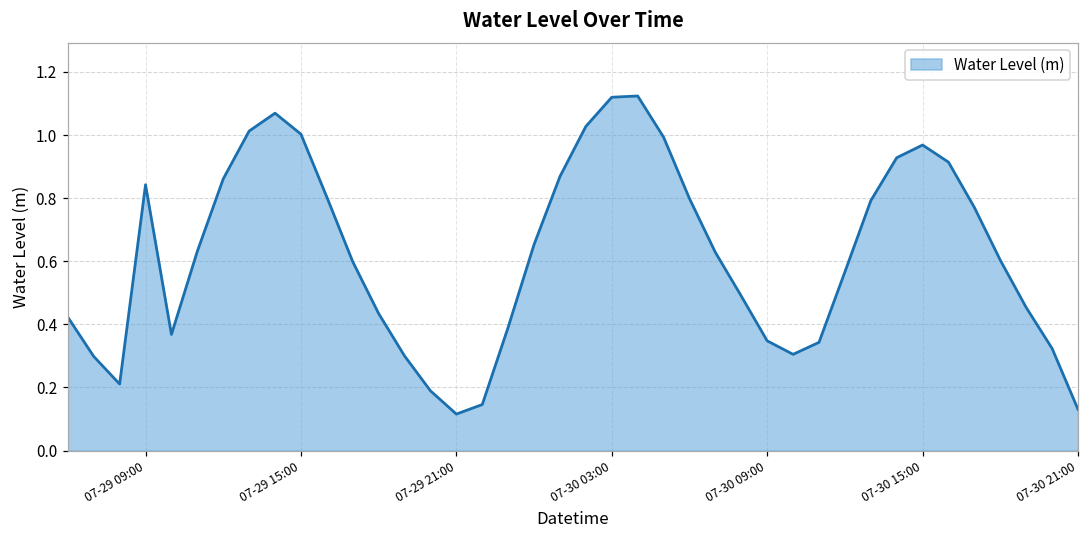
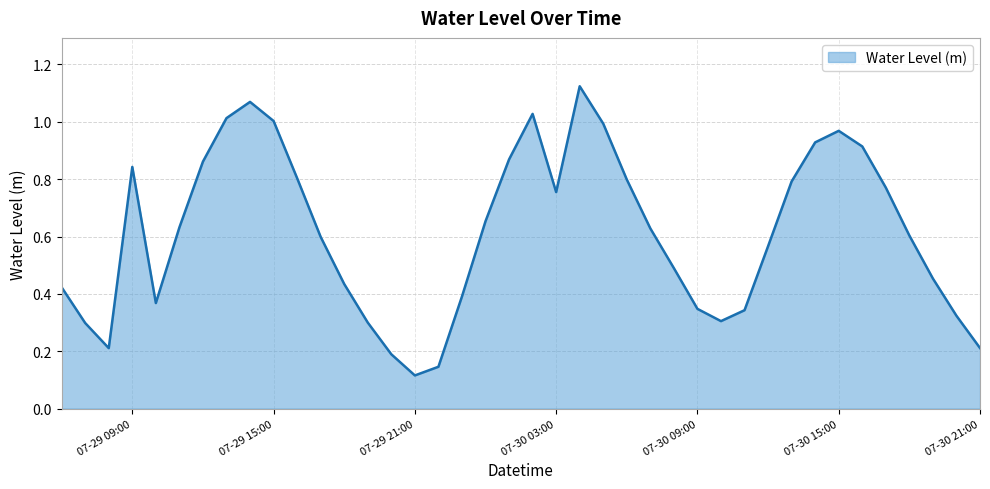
  {
    "07-29 09:00": 0.84,
    "07-29 15:00": 1.00,
    "07-29 21:00": 0.12,
-   "07-30 03:00": 1.12,
+   "07-30 03:00": 0.75,
    "07-30 09:00": 0.35,
    "07-30 15:00": 0.97,
-   "07-30 21:00": 0.13
+   "07-30 21:00": 0.21
  }
